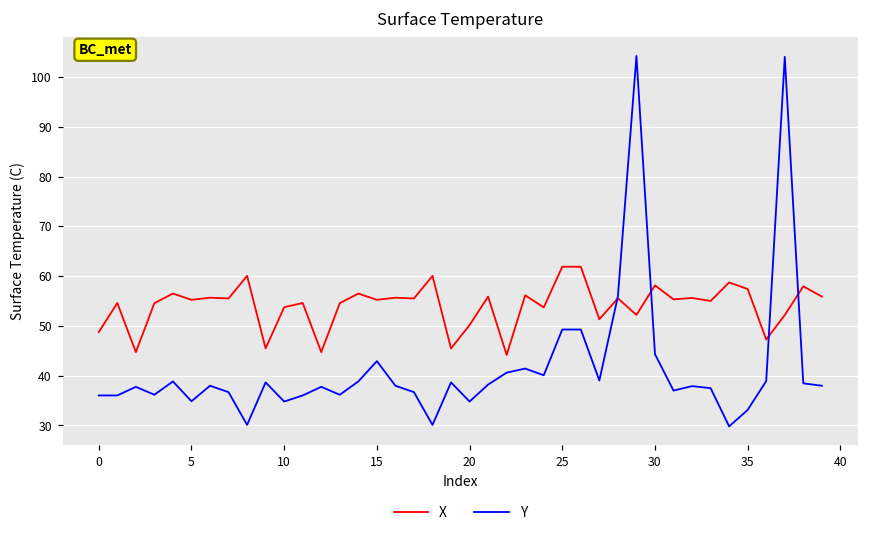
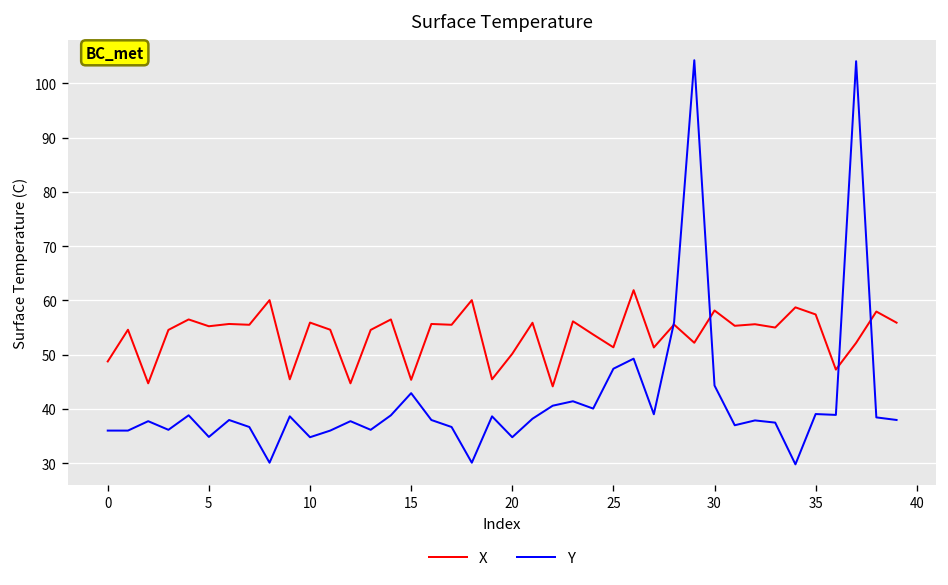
  {
    "X": {
      "0": 49,
      "5": 55,
-     "10": 54,
-     "15": 55,
+     "10": 56,
+     "15": 45,
      "20": 50,
-     "25": 62,
+     "25": 51,
      "30": 58,
      "35": 57
    },
    "Y": {
      "0": 36,
      "5": 35,
      "10": 35,
      "15": 43,
      "20": 35,
-     "25": 49,
+     "25": 47,
      "30": 44,
-     "35": 33
+     "35": 39
    }
  }
